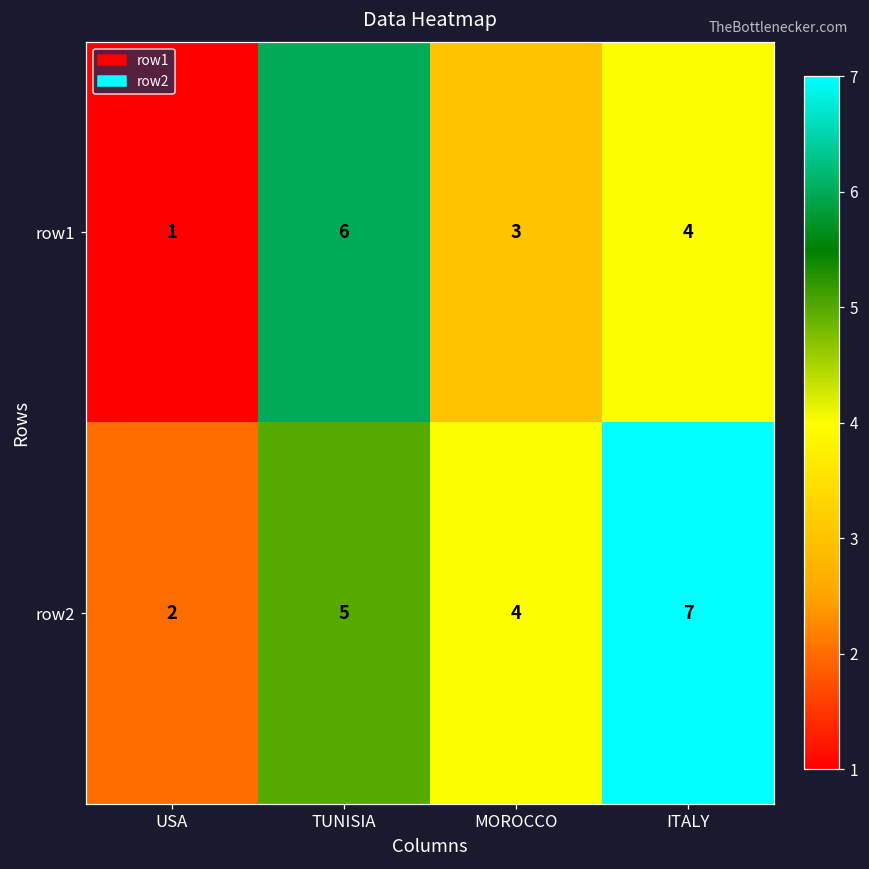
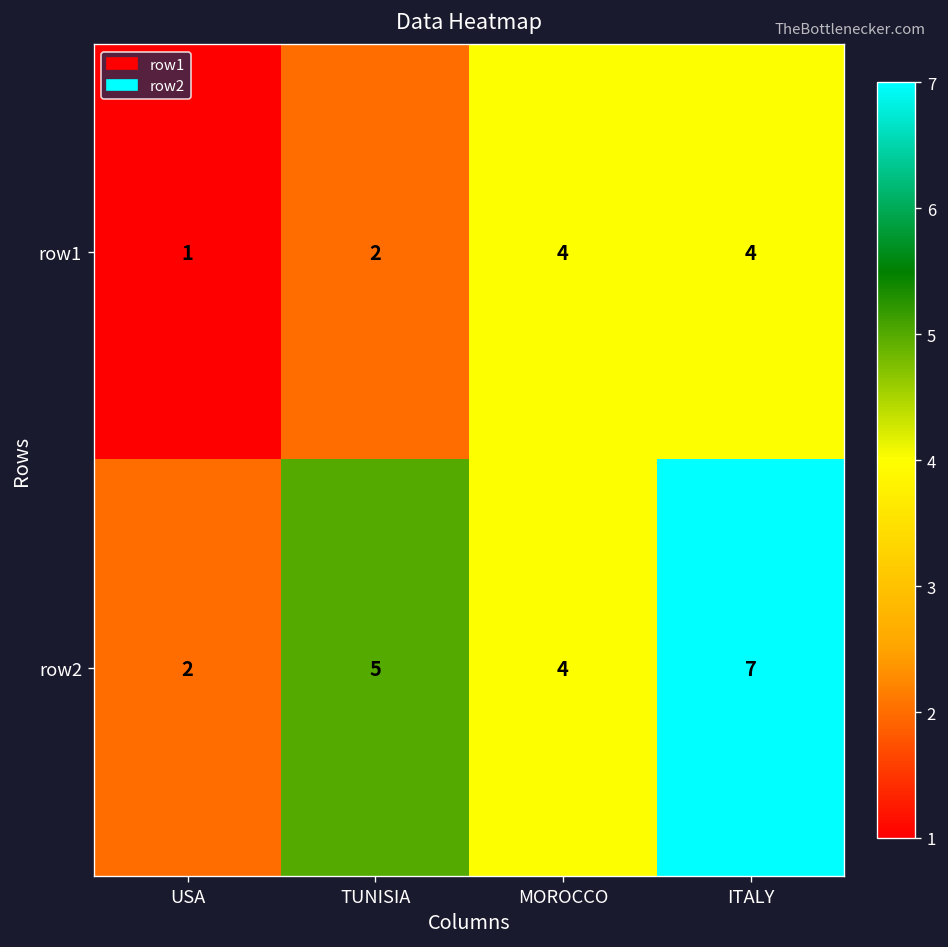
  {
    "row1": {
      "USA": 1,
-     "TUNISIA": 6,
-     "MOROCCO": 3,
+     "TUNISIA": 2,
+     "MOROCCO": 4,
      "ITALY": 4
    },
    "row2": {
      "USA": 2,
      "TUNISIA": 5,
      "MOROCCO": 4,
      "ITALY": 7
    }
  }
